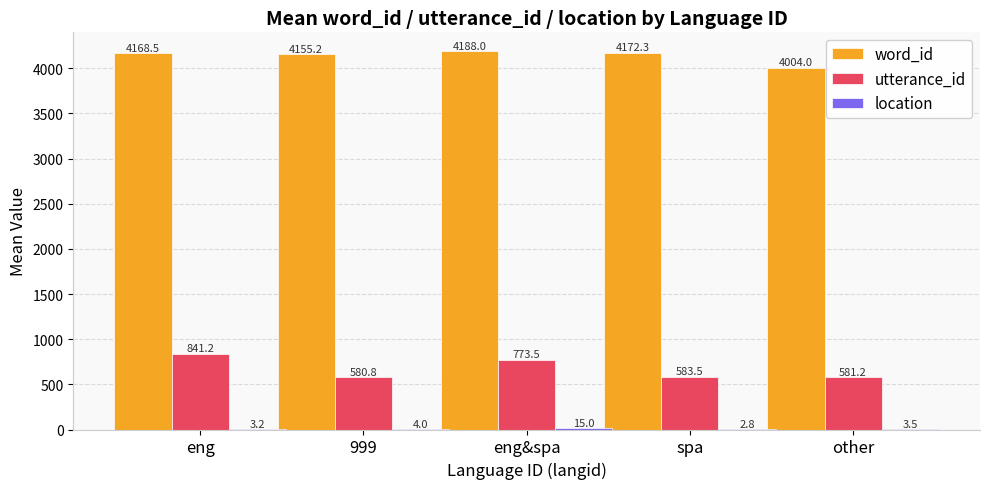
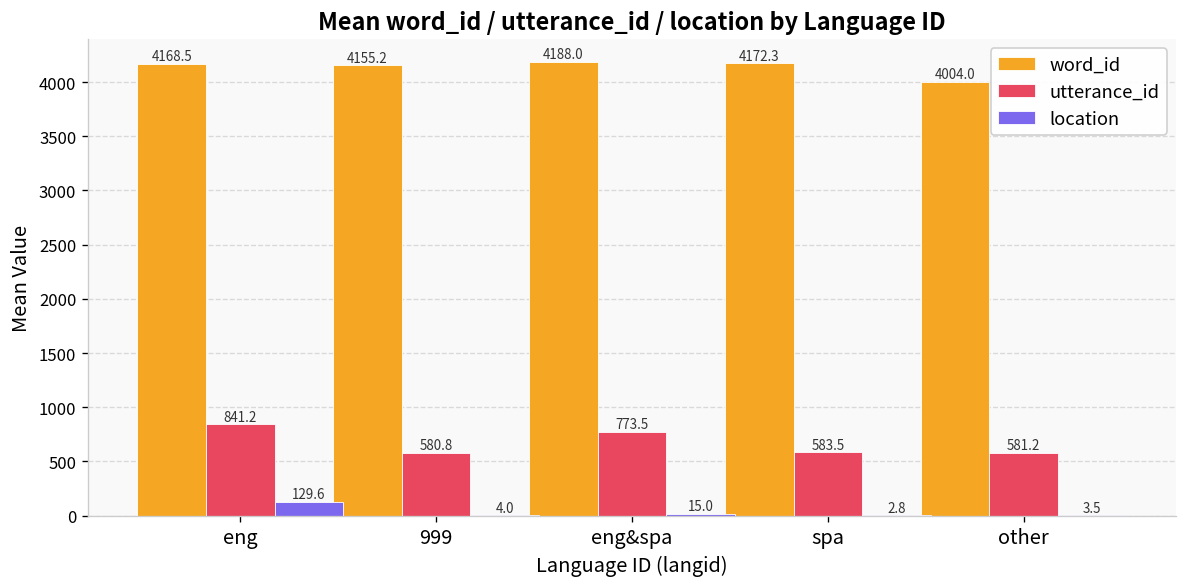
  {
    "word_id": {
      "eng": 4168.5,
      "999": 4155.2,
      "eng&spa": 4188.0,
      "spa": 4172.3,
      "other": 4004.0
    },
    "utterance_id": {
      "eng": 841.2,
      "999": 580.8,
      "eng&spa": 773.5,
      "spa": 583.5,
      "other": 581.2
    },
    "location": {
-     "eng": 3.2,
+     "eng": 129.6,
      "999": 4.0,
      "eng&spa": 15.0,
      "spa": 2.8,
      "other": 3.5
    }
  }
